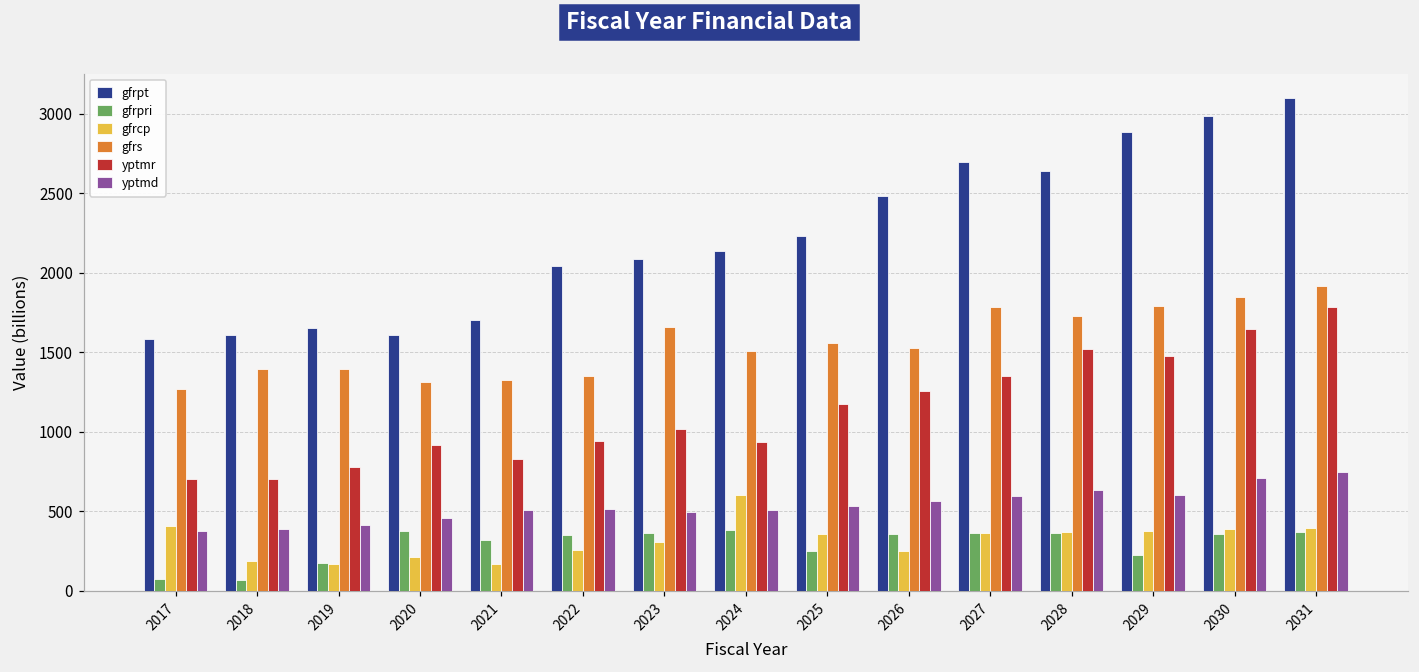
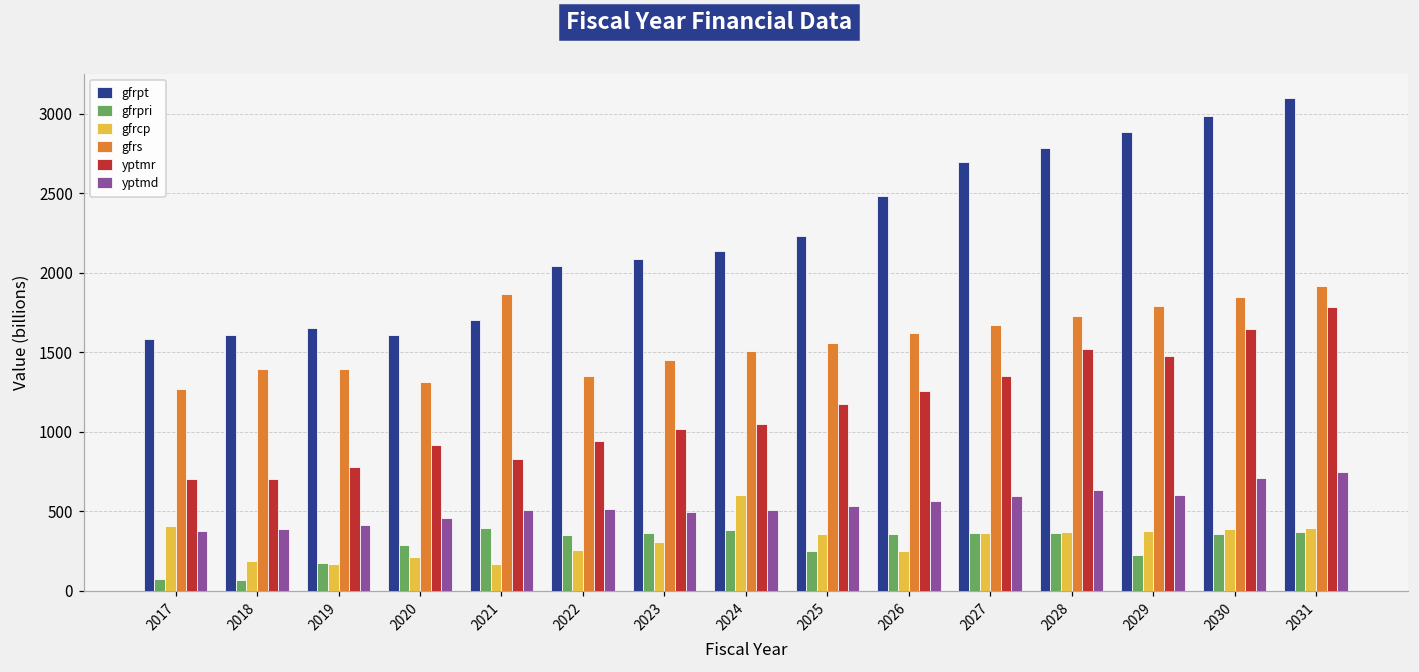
  {
    "gfrpt": {
      "2017": 1580,
      "2018": 1610,
      "2019": 1650,
      "2020": 1610,
      "2021": 1700,
      "2022": 2040,
      "2023": 2080,
      "2024": 2140,
      "2025": 2230,
      "2026": 2480,
      "2027": 2700,
-     "2028": 2640,
+     "2028": 2780,
      "2029": 2880,
      "2030": 2990,
      "2031": 3100
    },
    "gfrpri": {
      "2017": 70,
      "2018": 60,
      "2019": 170,
-     "2020": 370,
-     "2021": 320,
+     "2020": 290,
+     "2021": 390,
      "2022": 350,
      "2023": 360,
      "2024": 380,
      "2025": 250,
      "2026": 350,
      "2027": 370,
      "2028": 360,
      "2029": 220,
      "2030": 360,
      "2031": 370
    },
    "gfrcp": {
      "2017": 410,
      "2018": 180,
      "2019": 170,
      "2020": 210,
      "2021": 160,
      "2022": 250,
      "2023": 300,
      "2024": 600,
      "2025": 360,
      "2026": 250,
      "2027": 360,
      "2028": 370,
      "2029": 380,
      "2030": 390,
      "2031": 390
    },
    "gfrs": {
      "2017": 1270,
      "2018": 1390,
      "2019": 1400,
      "2020": 1310,
-     "2021": 1330,
+     "2021": 1860,
      "2022": 1350,
-     "2023": 1660,
+     "2023": 1450,
      "2024": 1510,
      "2025": 1560,
-     "2026": 1520,
-     "2027": 1790,
+     "2026": 1620,
+     "2027": 1670,
      "2028": 1730,
      "2029": 1790,
      "2030": 1850,
      "2031": 1910
    },
    "yptmr": {
      "2017": 700,
      "2018": 700,
      "2019": 780,
      "2020": 920,
      "2021": 830,
      "2022": 940,
      "2023": 1020,
-     "2024": 930,
+     "2024": 1050,
      "2025": 1170,
      "2026": 1260,
      "2027": 1350,
      "2028": 1520,
      "2029": 1480,
      "2030": 1640,
      "2031": 1780
    },
    "yptmd": {
      "2017": 370,
      "2018": 390,
      "2019": 410,
      "2020": 460,
      "2021": 510,
      "2022": 510,
      "2023": 490,
      "2024": 500,
      "2025": 530,
      "2026": 560,
      "2027": 600,
      "2028": 630,
      "2029": 600,
      "2030": 710,
      "2031": 740
    }
  }
